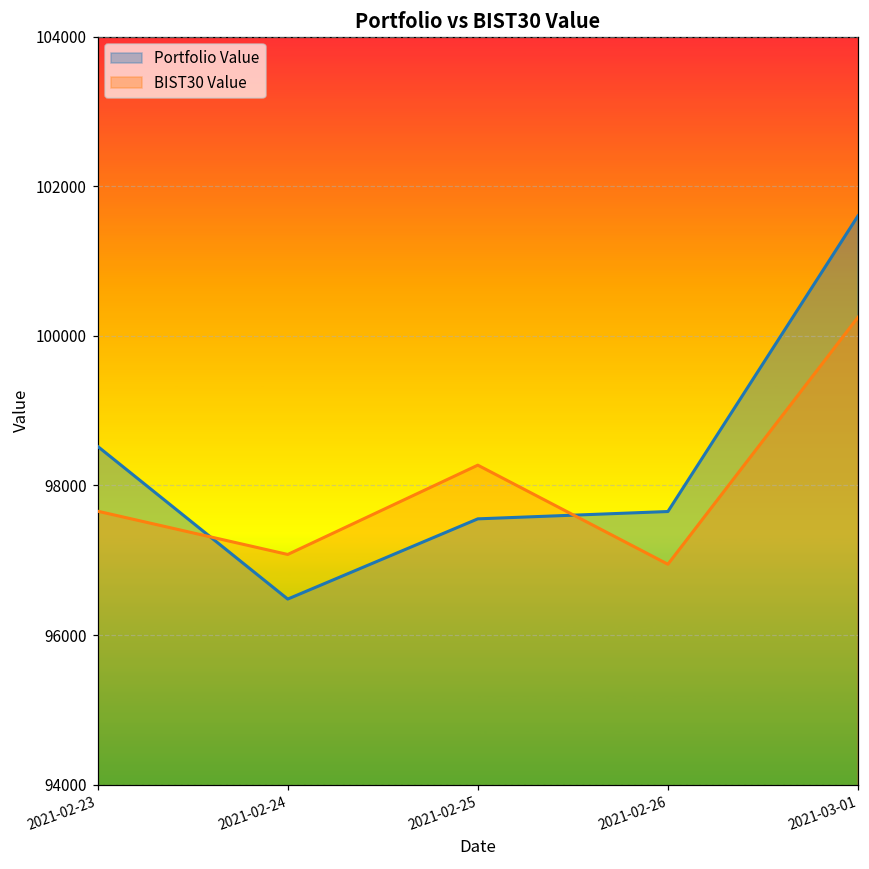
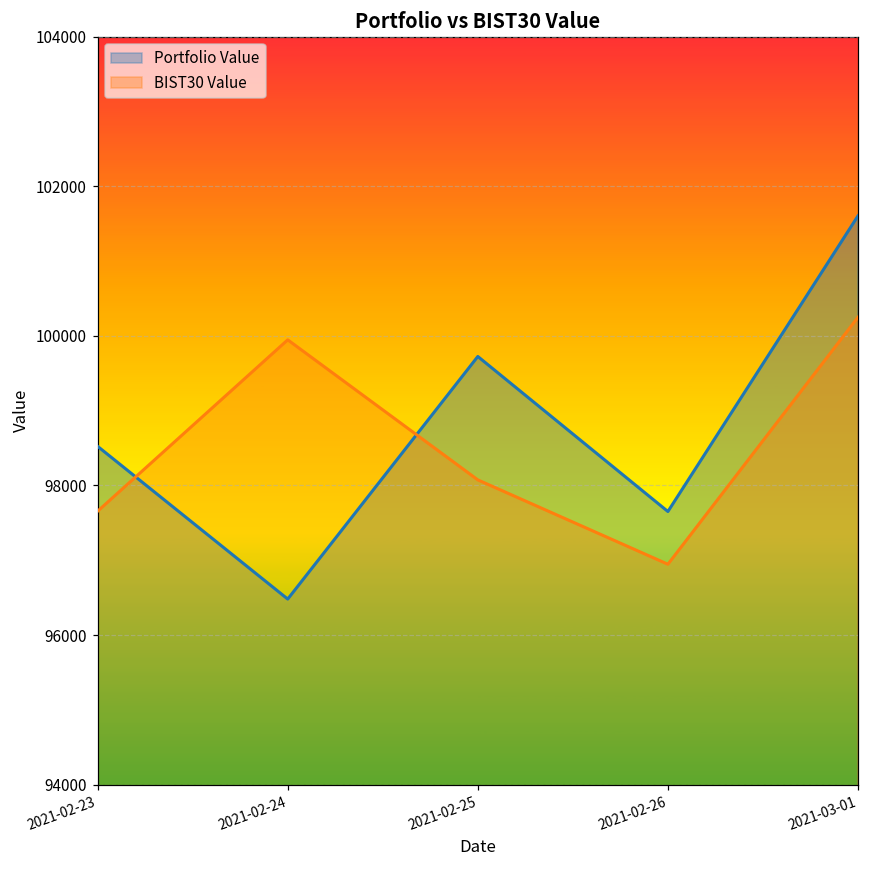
  {
    "Portfolio Value": {
      "2021-02-23": 98500,
      "2021-02-24": 96500,
-     "2021-02-25": 97600,
+     "2021-02-25": 99700,
      "2021-02-26": 97700,
      "2021-03-01": 101600
    },
    "BIST30 Value": {
      "2021-02-23": 97700,
-     "2021-02-24": 97100,
-     "2021-02-25": 98300,
+     "2021-02-24": 99900,
+     "2021-02-25": 98100,
      "2021-02-26": 96900,
      "2021-03-01": 100200
    }
  }
